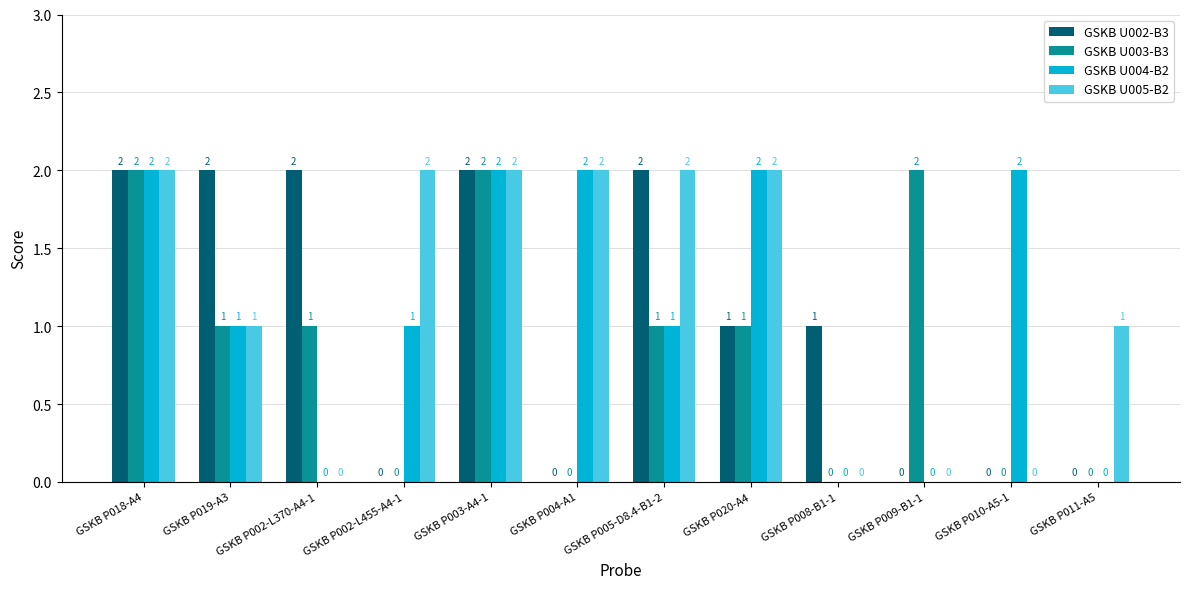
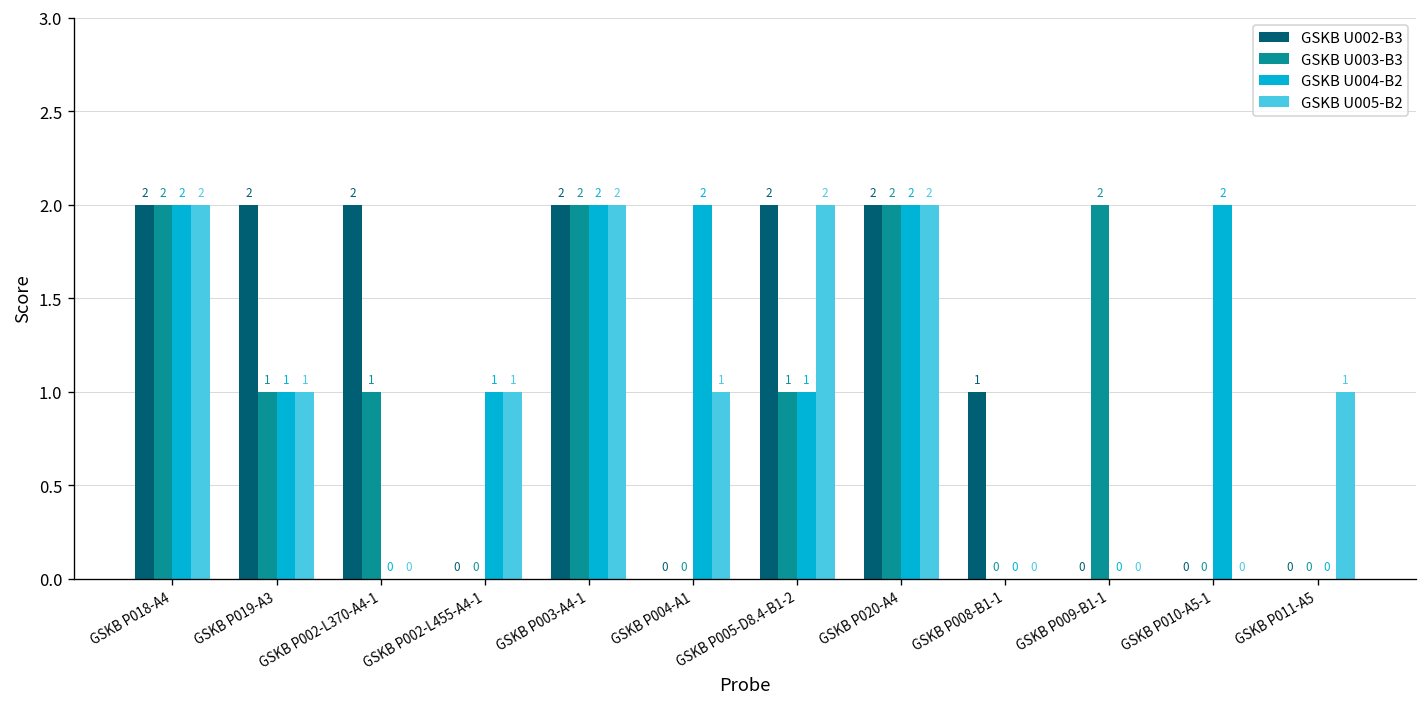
  {
    "GSKB U002-B3": {
      "GSKB P018-A4": 2,
      "GSKB P019-A3": 2,
      "GSKB P002-L370-A4-1": 2,
      "GSKB P002-L455-A4-1": 0,
      "GSKB P003-A4-1": 2,
      "GSKB P004-A1": 0,
      "GSKB P005-D8.4-B1-2": 2,
-     "GSKB P020-A4": 1,
+     "GSKB P020-A4": 2,
      "GSKB P008-B1-1": 1,
      "GSKB P009-B1-1": 0,
      "GSKB P010-A5-1": 0,
      "GSKB P011-A5": 0
    },
    "GSKB U003-B3": {
      "GSKB P018-A4": 2,
      "GSKB P019-A3": 1,
      "GSKB P002-L370-A4-1": 1,
      "GSKB P002-L455-A4-1": 0,
      "GSKB P003-A4-1": 2,
      "GSKB P004-A1": 0,
      "GSKB P005-D8.4-B1-2": 1,
-     "GSKB P020-A4": 1,
+     "GSKB P020-A4": 2,
      "GSKB P008-B1-1": 0,
      "GSKB P009-B1-1": 2,
      "GSKB P010-A5-1": 0,
      "GSKB P011-A5": 0
    },
    "GSKB U004-B2": {
      "GSKB P018-A4": 2,
      "GSKB P019-A3": 1,
      "GSKB P002-L370-A4-1": 0,
      "GSKB P002-L455-A4-1": 1,
      "GSKB P003-A4-1": 2,
      "GSKB P004-A1": 2,
      "GSKB P005-D8.4-B1-2": 1,
      "GSKB P020-A4": 2,
      "GSKB P008-B1-1": 0,
      "GSKB P009-B1-1": 0,
      "GSKB P010-A5-1": 2,
      "GSKB P011-A5": 0
    },
    "GSKB U005-B2": {
      "GSKB P018-A4": 2,
      "GSKB P019-A3": 1,
      "GSKB P002-L370-A4-1": 0,
-     "GSKB P002-L455-A4-1": 2,
+     "GSKB P002-L455-A4-1": 1,
      "GSKB P003-A4-1": 2,
-     "GSKB P004-A1": 2,
+     "GSKB P004-A1": 1,
      "GSKB P005-D8.4-B1-2": 2,
      "GSKB P020-A4": 2,
      "GSKB P008-B1-1": 0,
      "GSKB P009-B1-1": 0,
      "GSKB P010-A5-1": 0,
      "GSKB P011-A5": 1
    }
  }
